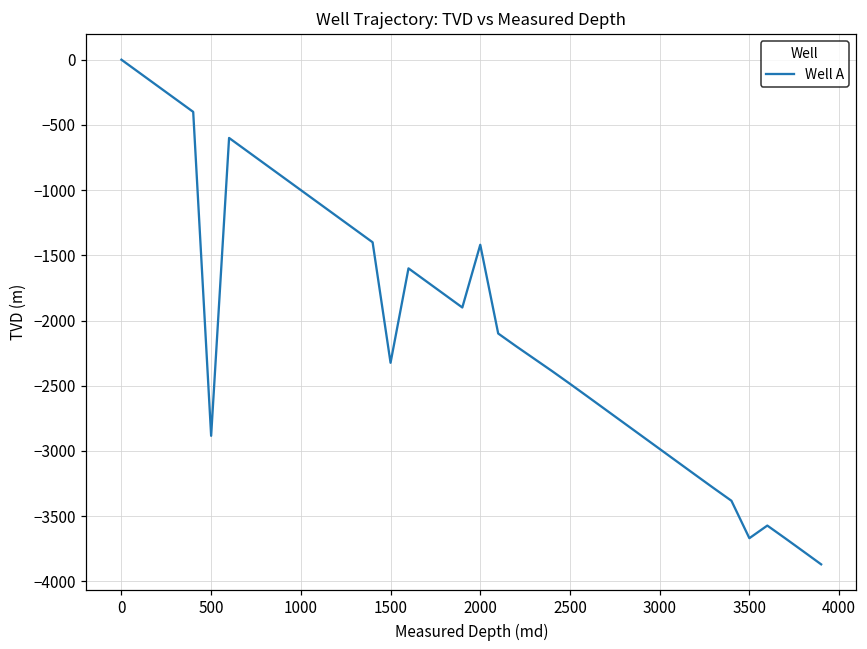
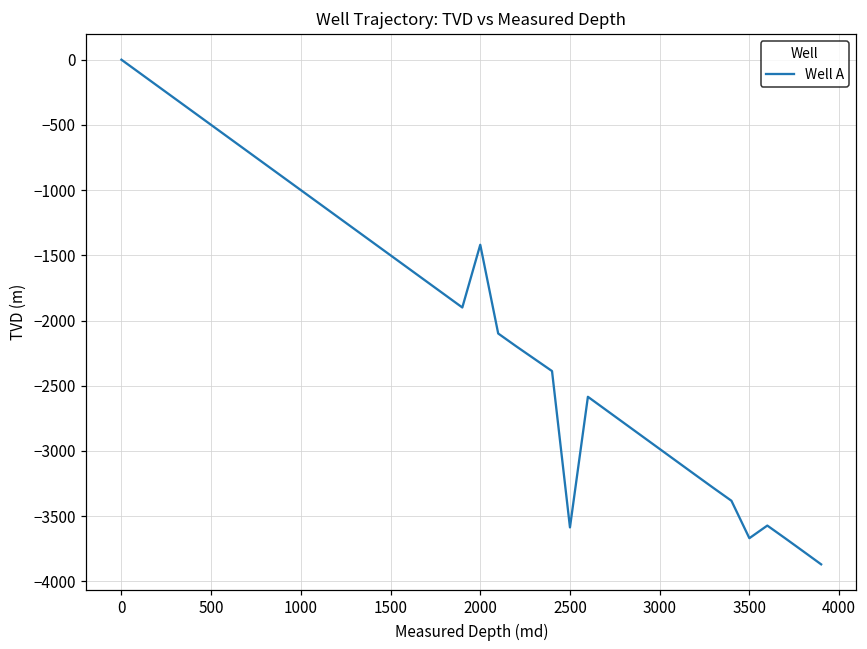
  {
    "0": 0,
-   "500": -2880,
+   "500": -500,
    "1000": -1000,
-   "1500": -2320,
+   "1500": -1500,
    "2000": -1420,
-   "2500": -2490,
+   "2500": -3590,
    "3000": -2980,
    "3500": -3670
  }
